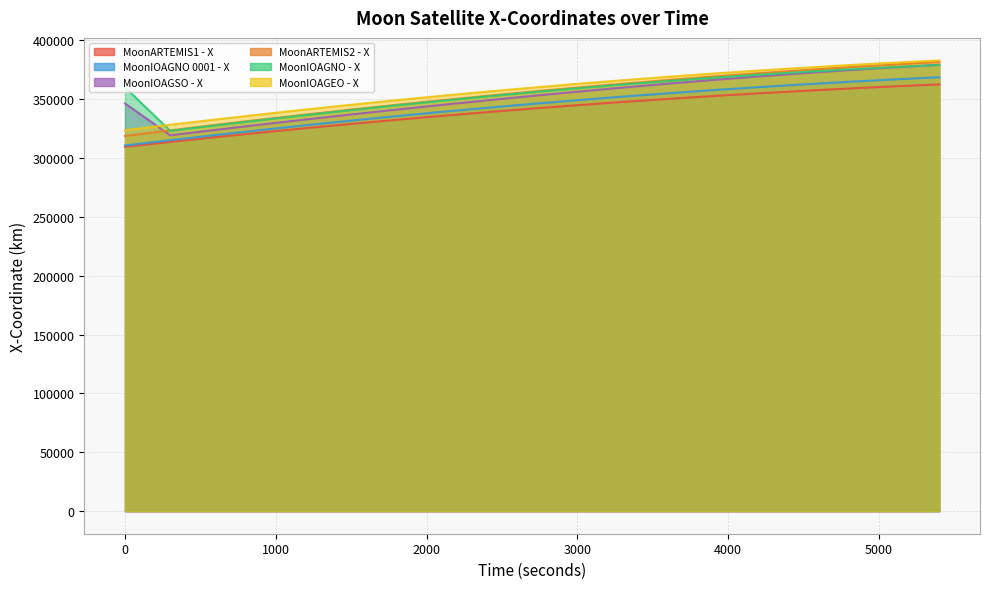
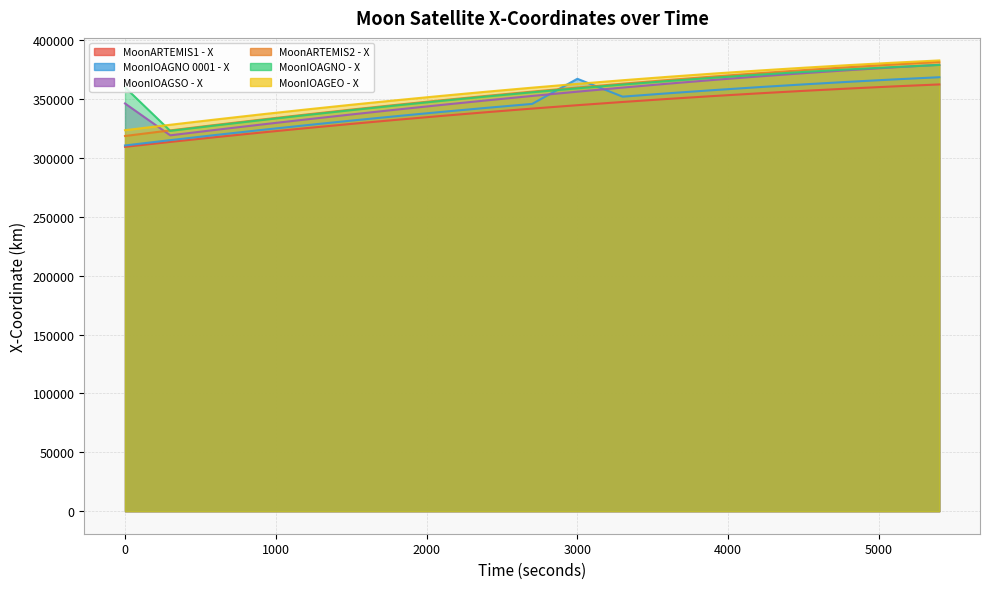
  {
    "MoonIOAGNO 0001 - X": {
-     "3000": 349000
+     "3000": 367000
    },
    "MoonIOAGSO - X": {
      "0": 346000,
      "3000": 356000
    }
  }
